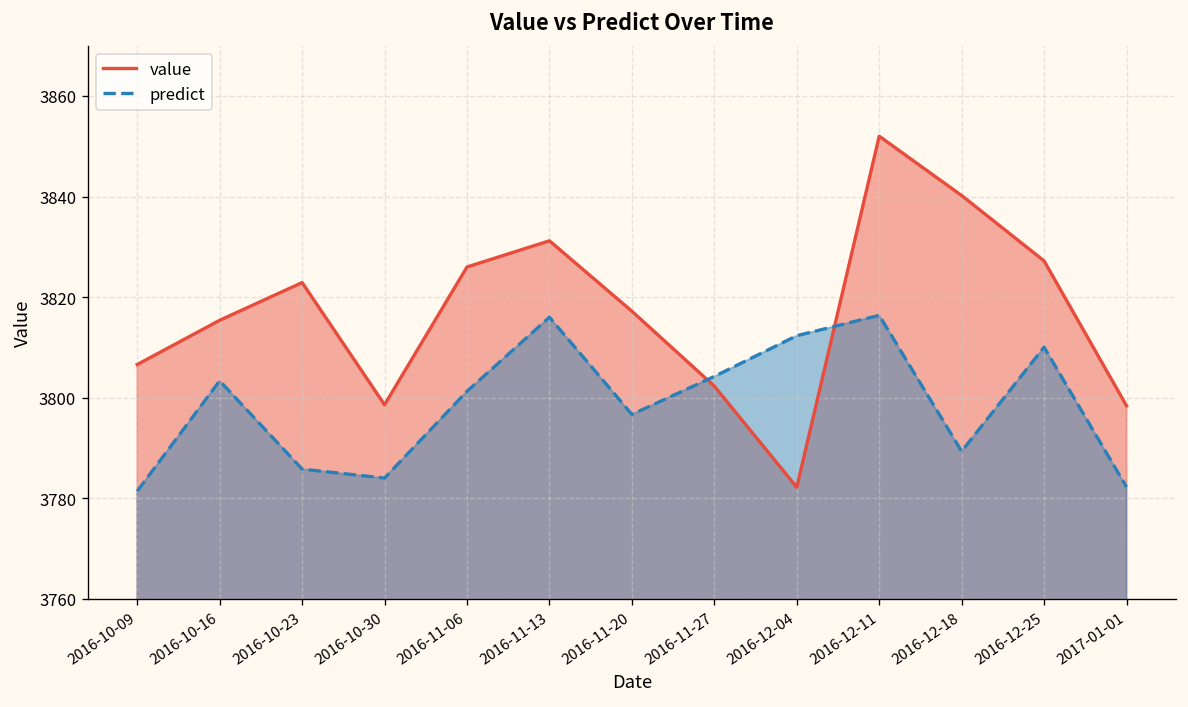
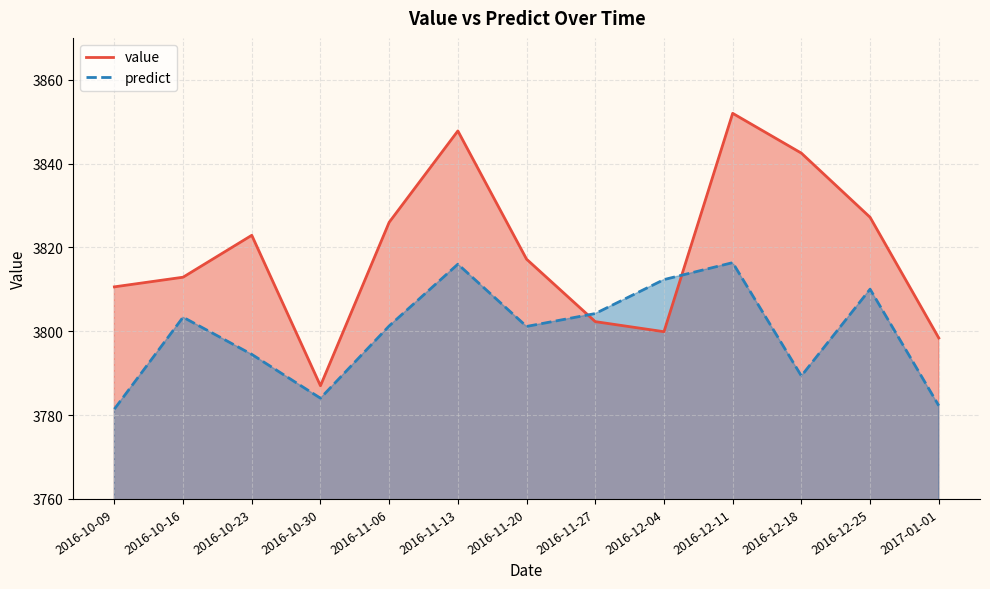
  {
    "value": {
-     "2016-10-09": 3807,
-     "2016-10-16": 3815,
+     "2016-10-09": 3811,
+     "2016-10-16": 3813,
      "2016-10-23": 3823,
-     "2016-10-30": 3799,
+     "2016-10-30": 3787,
      "2016-11-06": 3826,
-     "2016-11-13": 3831,
+     "2016-11-13": 3848,
      "2016-11-20": 3817,
      "2016-11-27": 3802,
-     "2016-12-04": 3782,
+     "2016-12-04": 3800,
      "2016-12-11": 3852,
-     "2016-12-18": 3840,
+     "2016-12-18": 3843,
      "2016-12-25": 3827,
      "2017-01-01": 3798
    },
    "predict": {
      "2016-10-09": 3781,
      "2016-10-16": 3803,
-     "2016-10-23": 3786,
+     "2016-10-23": 3794,
      "2016-10-30": 3784,
      "2016-11-06": 3801,
      "2016-11-13": 3816,
-     "2016-11-20": 3797,
+     "2016-11-20": 3801,
      "2016-11-27": 3804,
      "2016-12-04": 3812,
      "2016-12-11": 3816,
      "2016-12-18": 3789,
      "2016-12-25": 3810,
      "2017-01-01": 3782
    }
  }
